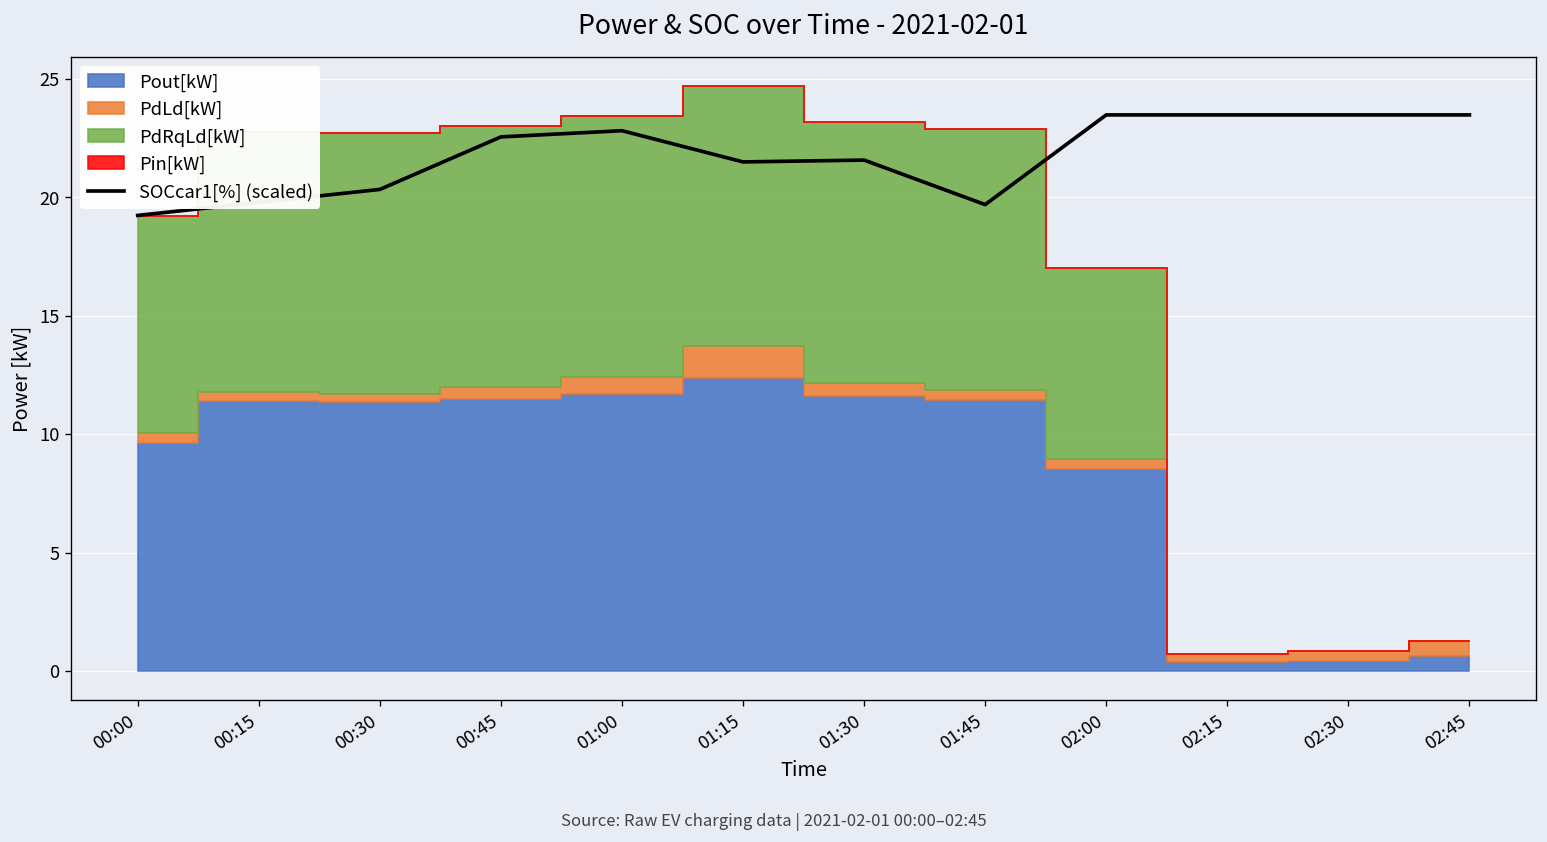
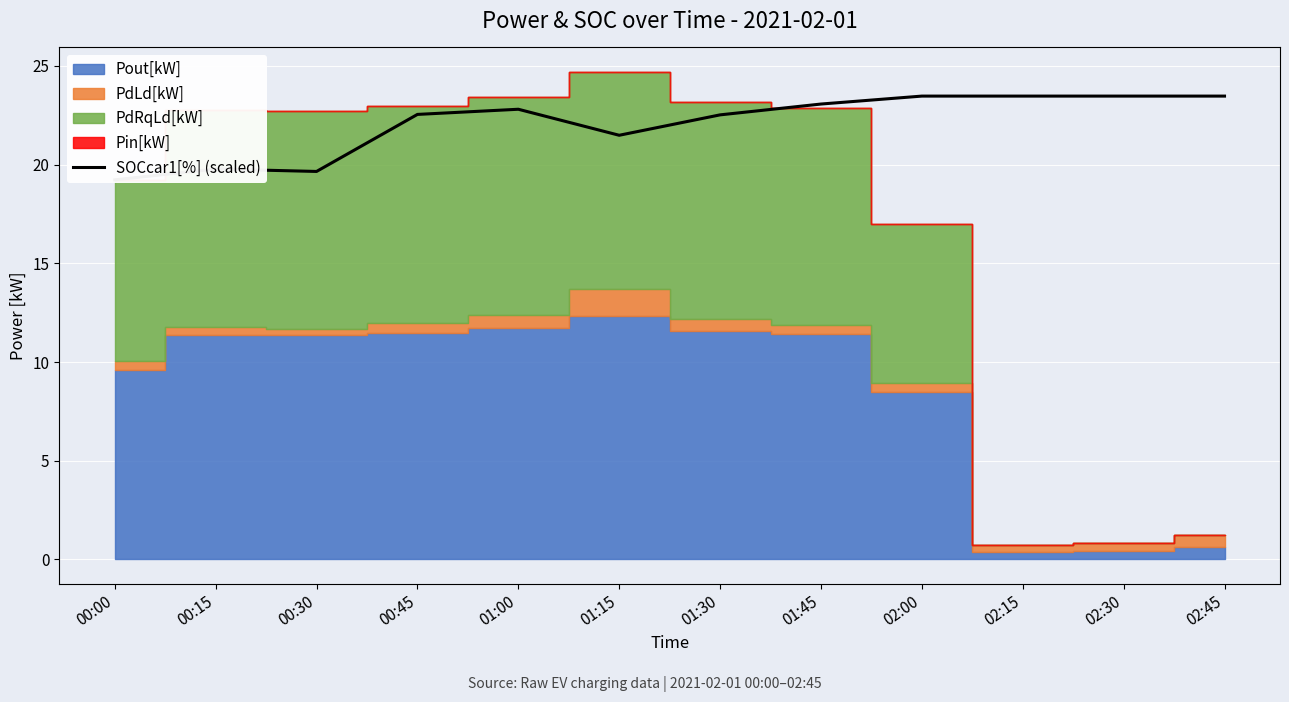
  {
    "SOCcar1[%] (scaled)": {
-     "00:30": 20.3,
+     "00:30": 19.7,
      "00:45": 22.5,
      "01:00": 22.8,
      "01:15": 21.5,
-     "01:30": 21.6,
-     "01:45": 19.7,
+     "01:30": 22.5,
+     "01:45": 23.1,
      "02:00": 23.5,
      "02:15": 23.5,
      "02:30": 23.5,
      "02:45": 23.5
    }
  }
